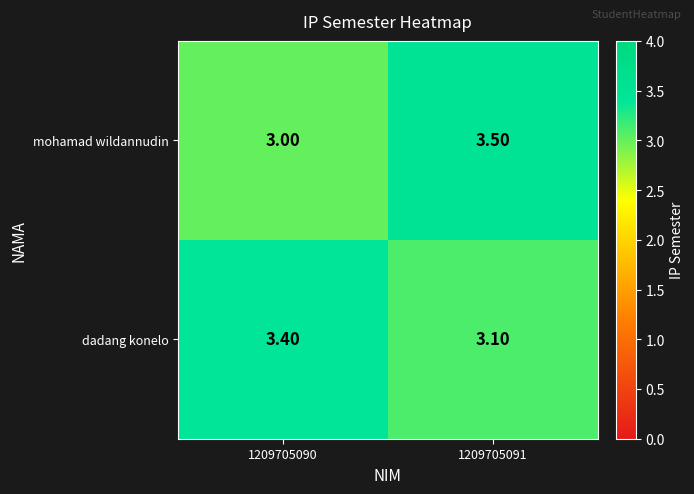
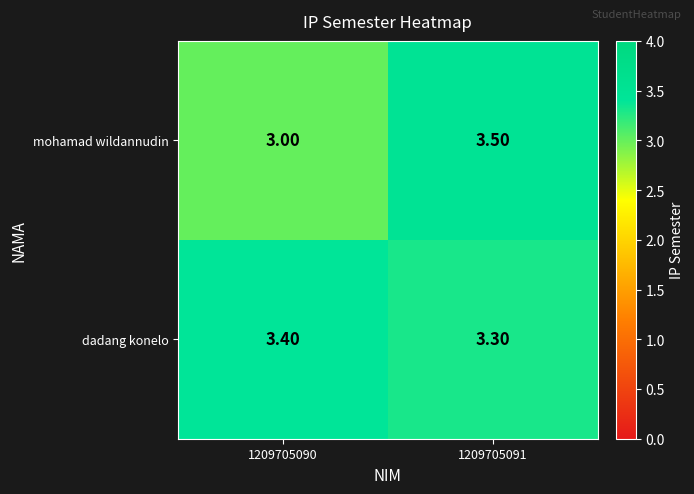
  {
    "mohamad wildannudin": {
      "1209705090": 3.00,
      "1209705091": 3.50
    },
    "dadang konelo": {
      "1209705090": 3.40,
-     "1209705091": 3.10
+     "1209705091": 3.30
    }
  }
